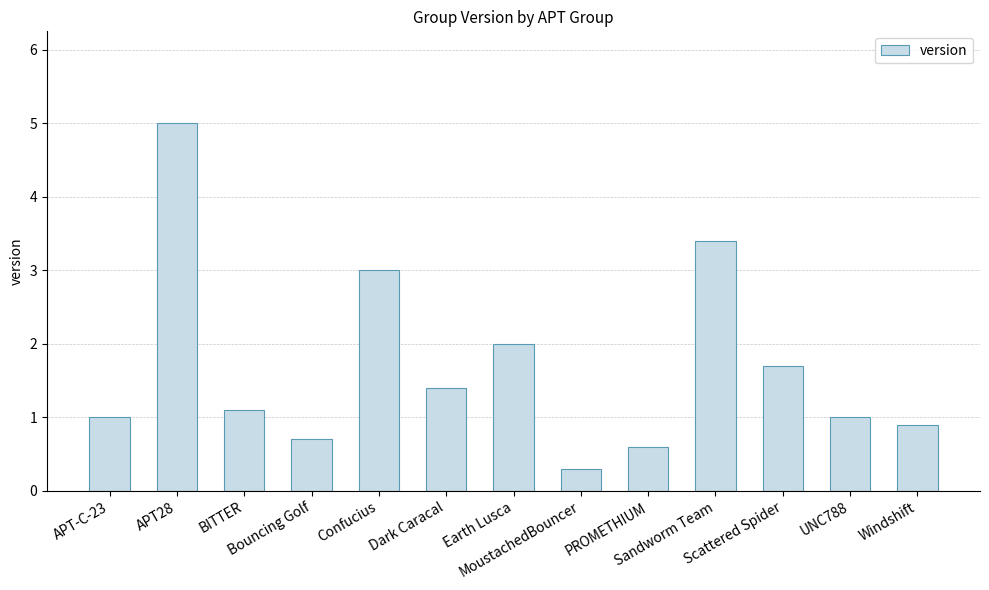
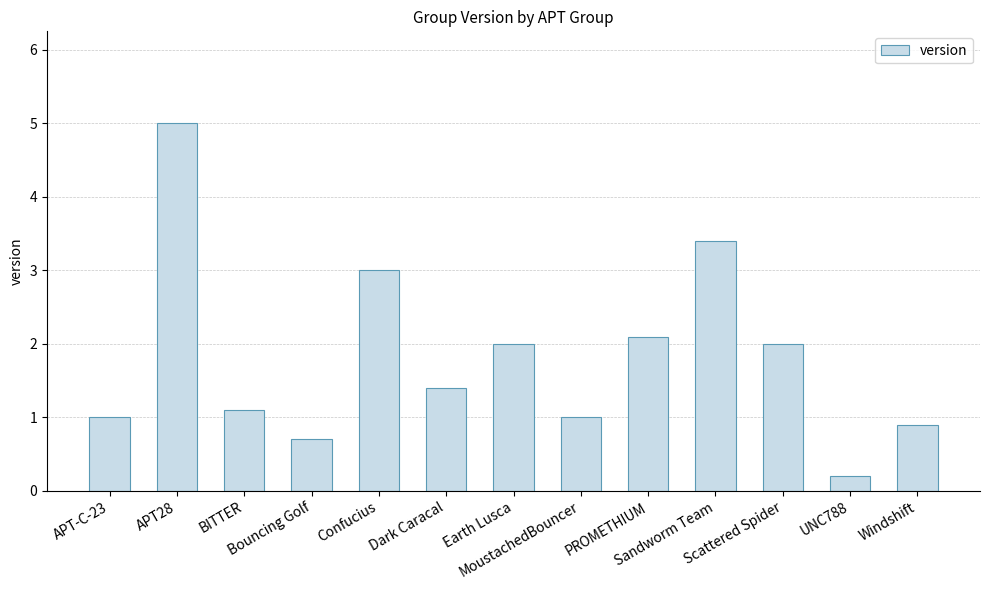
  {
    "APT-C-23": 1.0,
    "APT28": 5.0,
    "BITTER": 1.1,
    "Bouncing Golf": 0.7,
    "Confucius": 3.0,
    "Dark Caracal": 1.4,
    "Earth Lusca": 2.0,
-   "MoustachedBouncer": 0.3,
-   "PROMETHIUM": 0.6,
+   "MoustachedBouncer": 1.0,
+   "PROMETHIUM": 2.1,
    "Sandworm Team": 3.4,
-   "Scattered Spider": 1.7,
-   "UNC788": 1.0,
+   "Scattered Spider": 2.0,
+   "UNC788": 0.2,
    "Windshift": 0.9
  }
